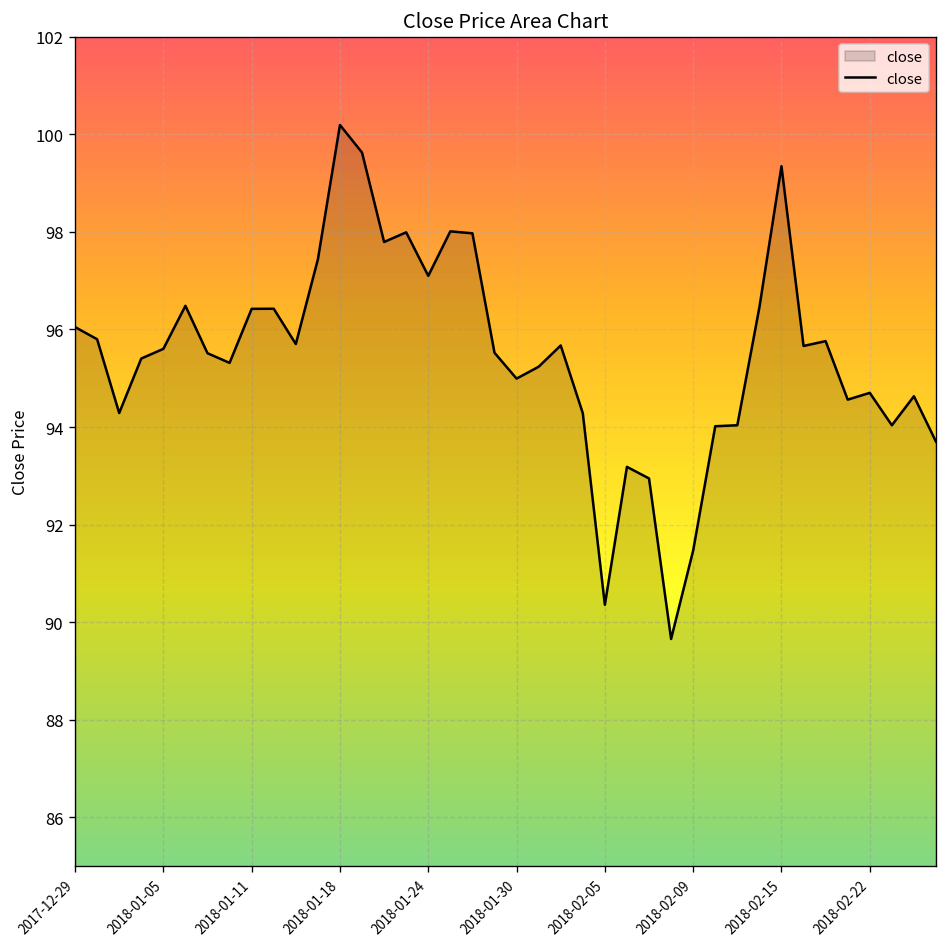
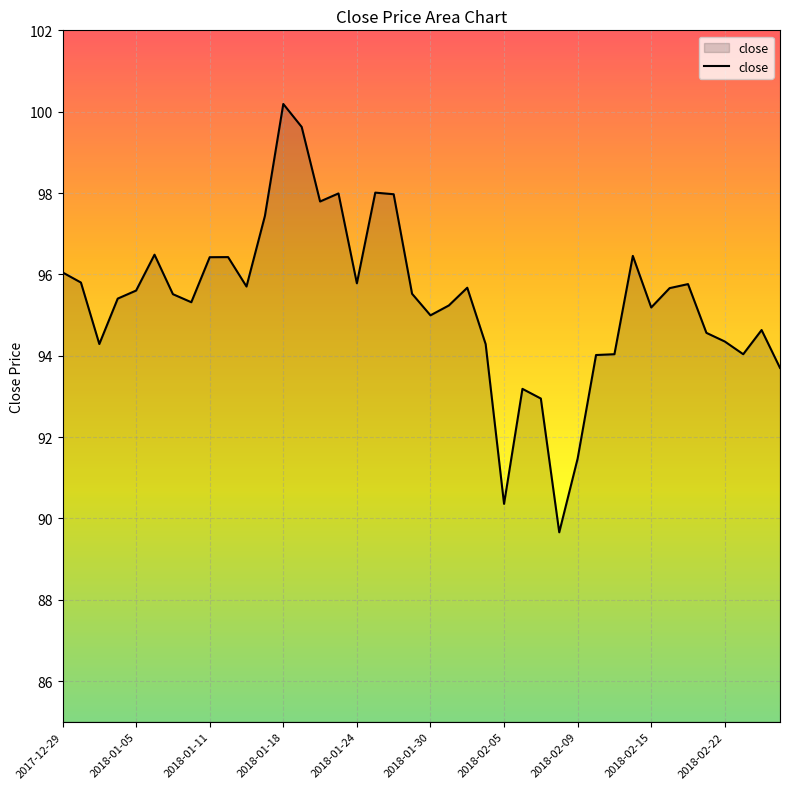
  {
    "2017-12-29": 96.0,
    "2018-01-05": 95.6,
    "2018-01-11": 96.4,
    "2018-01-18": 100.2,
-   "2018-01-24": 97.1,
+   "2018-01-24": 95.8,
    "2018-01-30": 95.0,
    "2018-02-05": 90.4,
    "2018-02-09": 91.5,
-   "2018-02-15": 99.3,
-   "2018-02-22": 94.7
+   "2018-02-15": 95.2,
+   "2018-02-22": 94.3
  }
